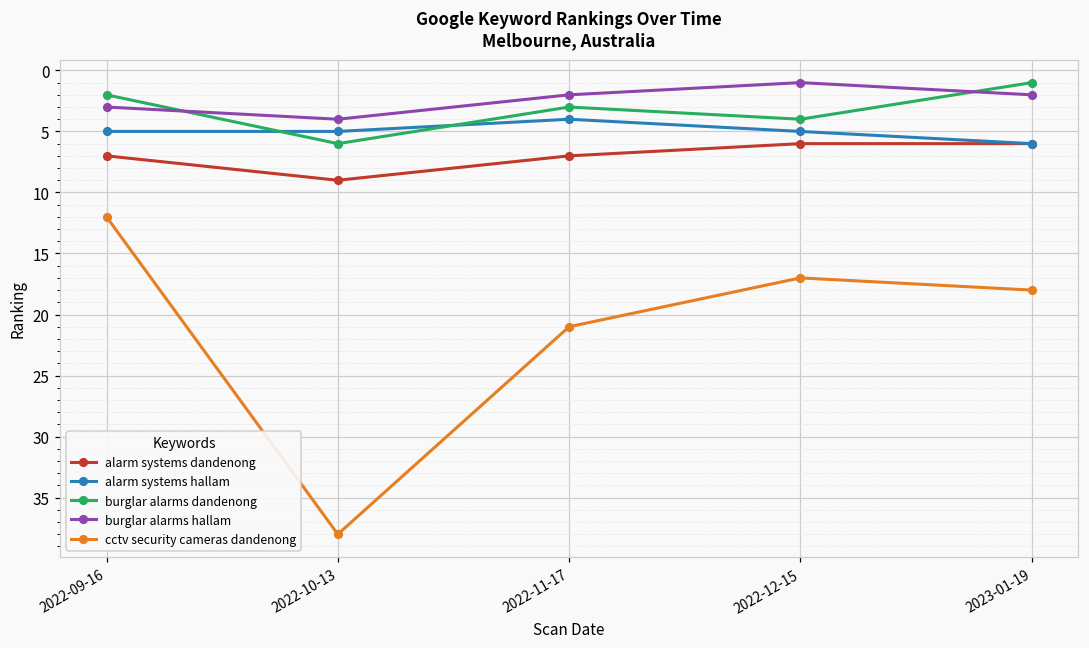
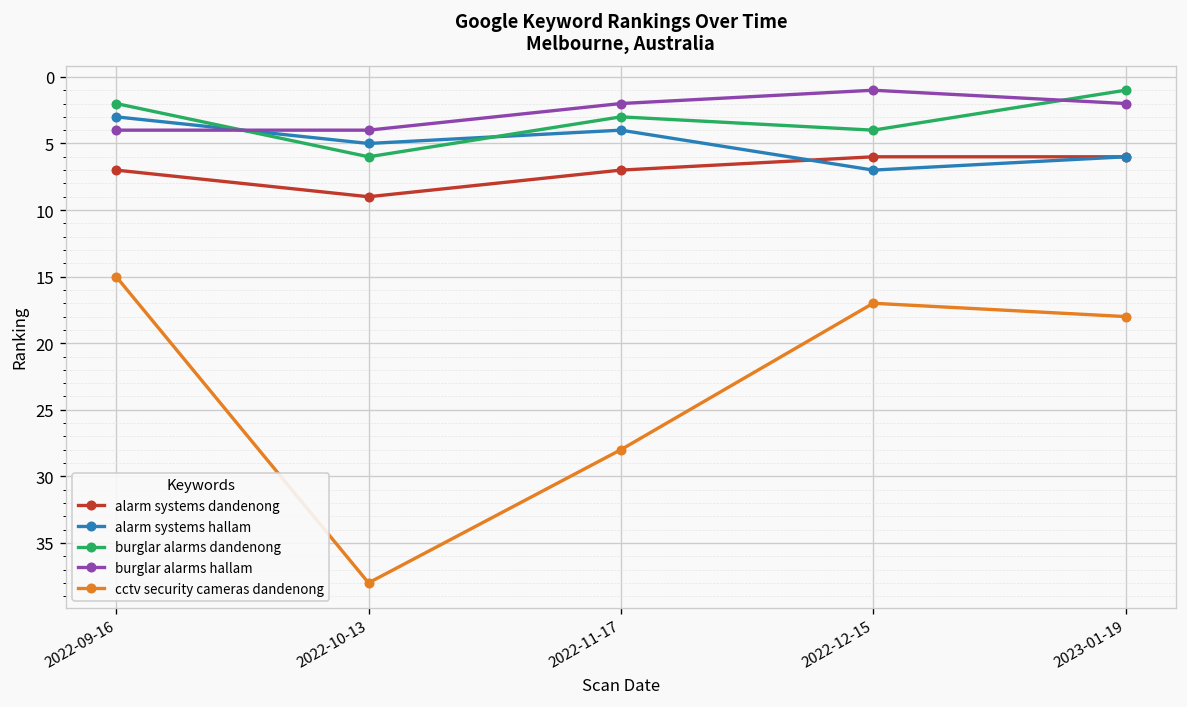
  {
    "alarm systems dandenong": {
      "2022-09-16": 7,
      "2022-10-13": 9,
      "2022-11-17": 7,
      "2022-12-15": 6
    },
    "alarm systems hallam": {
-     "2022-09-16": 5,
+     "2022-09-16": 3,
      "2022-10-13": 5,
      "2022-11-17": 4,
-     "2022-12-15": 5
+     "2022-12-15": 7
    },
    "burglar alarms dandenong": {
      "2022-09-16": 2,
      "2022-10-13": 6,
      "2022-11-17": 3,
      "2022-12-15": 4,
      "2023-01-19": 1
    },
    "burglar alarms hallam": {
-     "2022-09-16": 3,
+     "2022-09-16": 4,
      "2022-10-13": 4,
      "2022-11-17": 2,
      "2022-12-15": 1,
      "2023-01-19": 2
    },
    "cctv security cameras dandenong": {
-     "2022-09-16": 12,
+     "2022-09-16": 15,
      "2022-10-13": 38,
-     "2022-11-17": 21,
+     "2022-11-17": 28,
      "2022-12-15": 17,
      "2023-01-19": 18
    }
  }
